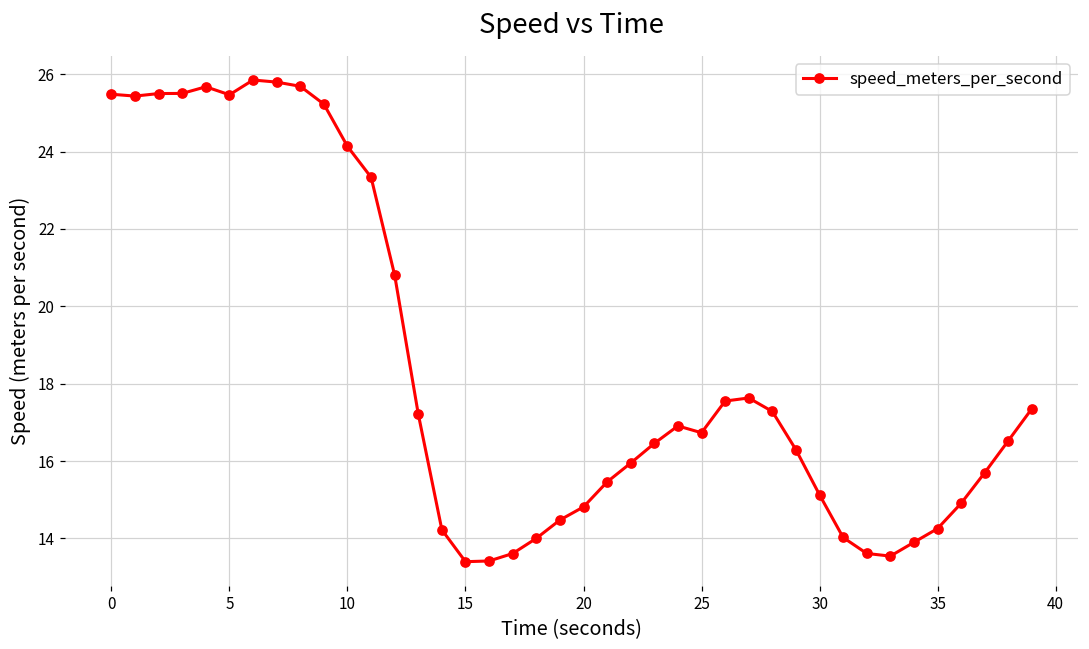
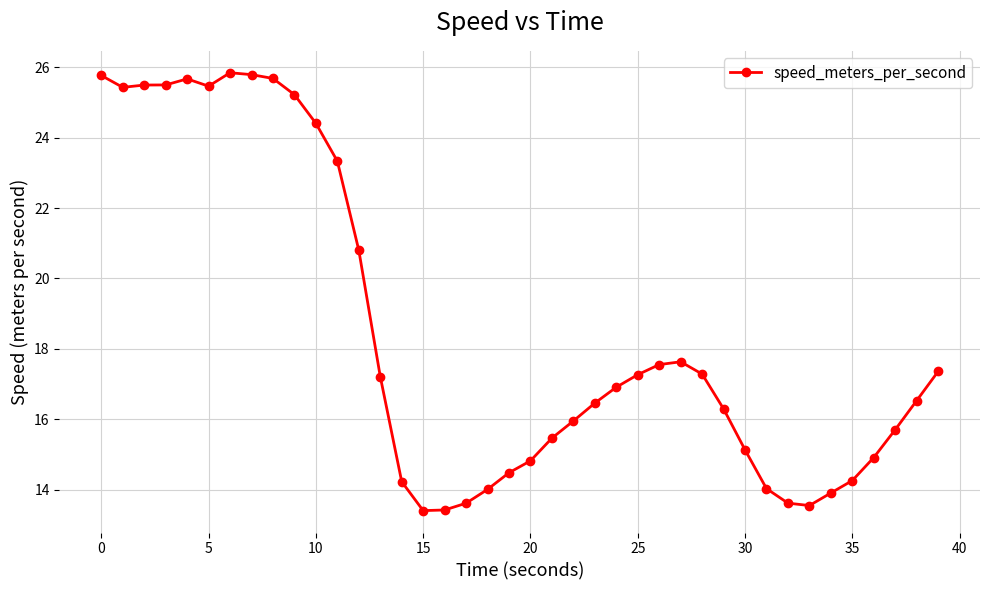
  {
-   "0": 25.5,
+   "0": 25.8,
    "5": 25.5,
-   "10": 24.1,
+   "10": 24.4,
    "15": 13.4,
    "20": 14.8,
-   "25": 16.7,
+   "25": 17.3,
    "30": 15.1,
    "35": 14.3
  }
